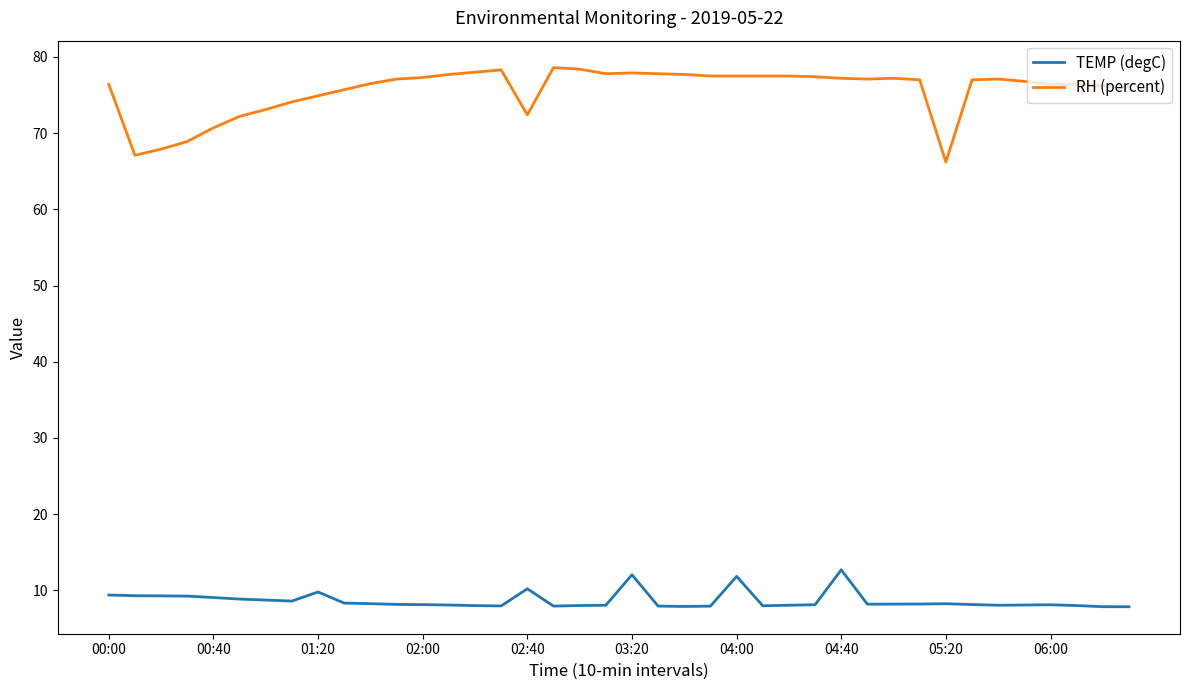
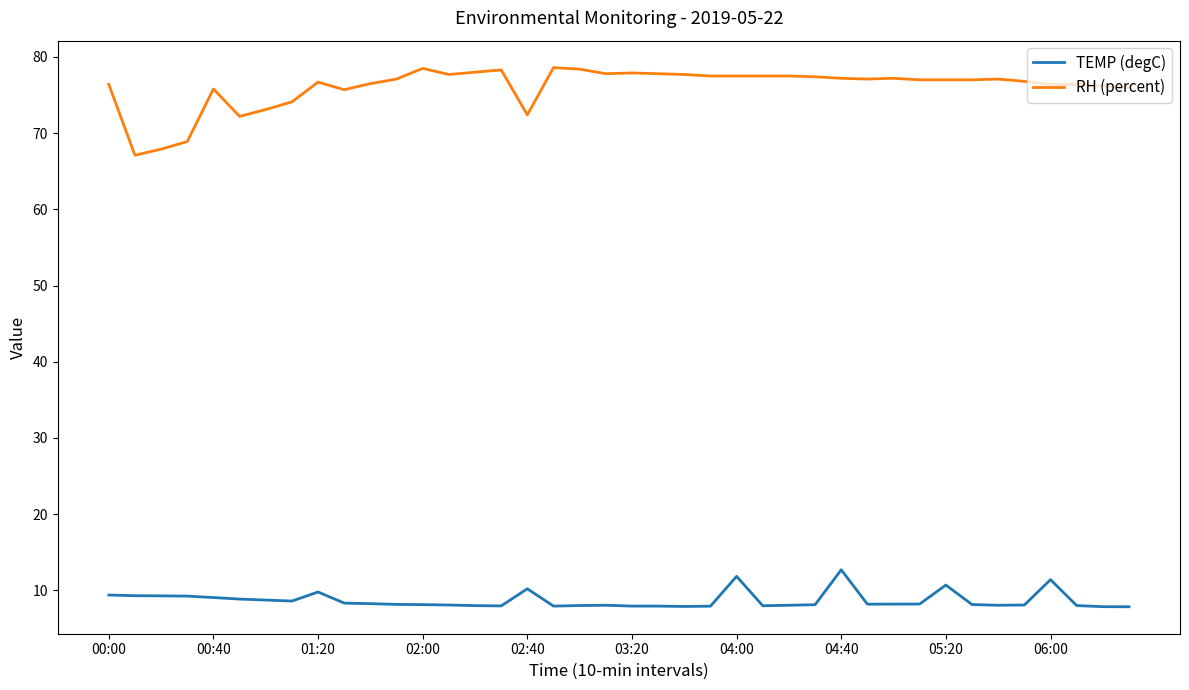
  {
    "TEMP (degC)": {
      "00:00": 9,
      "00:40": 9,
      "01:20": 10,
      "02:00": 8,
      "02:40": 10,
-     "03:20": 12,
+     "03:20": 8,
      "04:00": 12,
      "04:40": 13,
-     "05:20": 8,
-     "06:00": 8
+     "05:20": 11,
+     "06:00": 11
    },
    "RH (percent)": {
      "00:00": 76,
-     "00:40": 71,
-     "01:20": 75,
-     "02:00": 77,
+     "00:40": 76,
+     "01:20": 77,
+     "02:00": 79,
      "02:40": 72,
      "03:20": 78,
      "04:00": 78,
      "04:40": 77,
-     "05:20": 66
+     "05:20": 77
    }
  }
